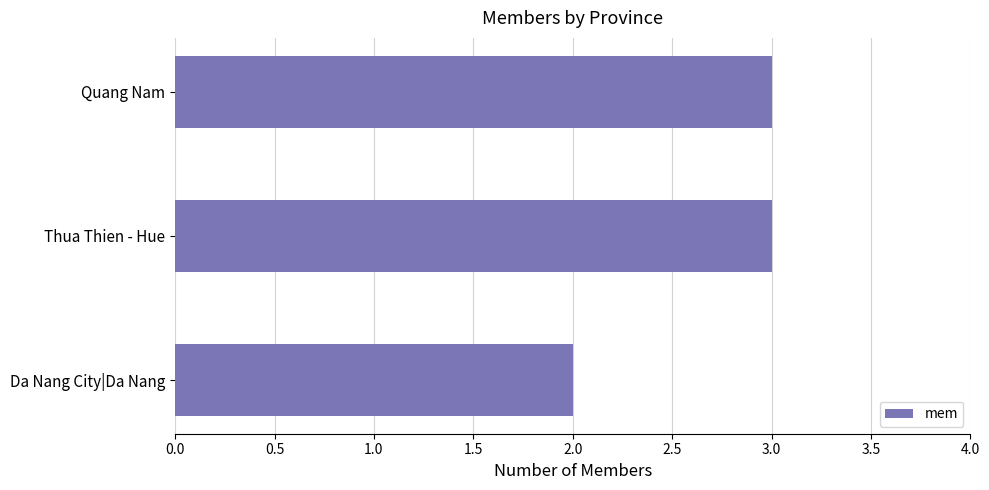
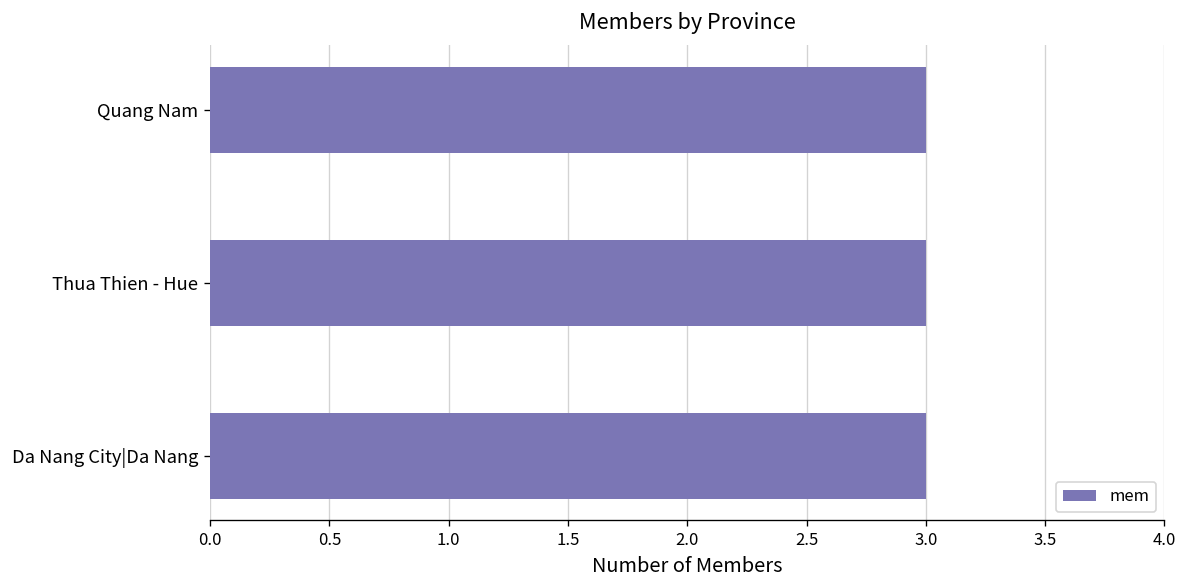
  {
    "Quang Nam": 3,
    "Thua Thien - Hue": 3,
-   "Da Nang City|Da Nang": 2
+   "Da Nang City|Da Nang": 3
  }
